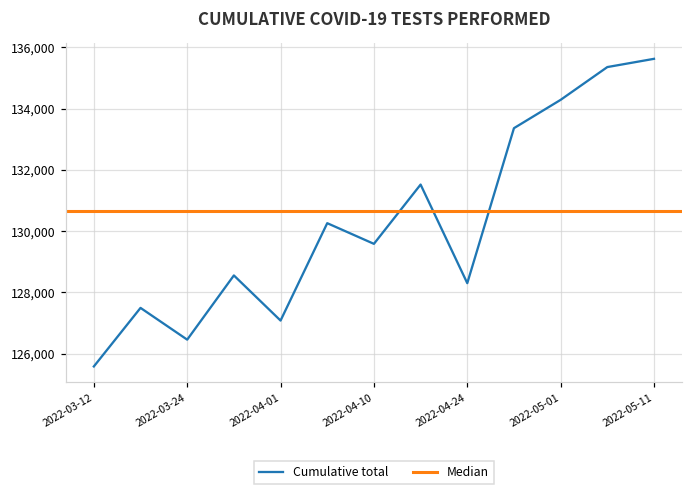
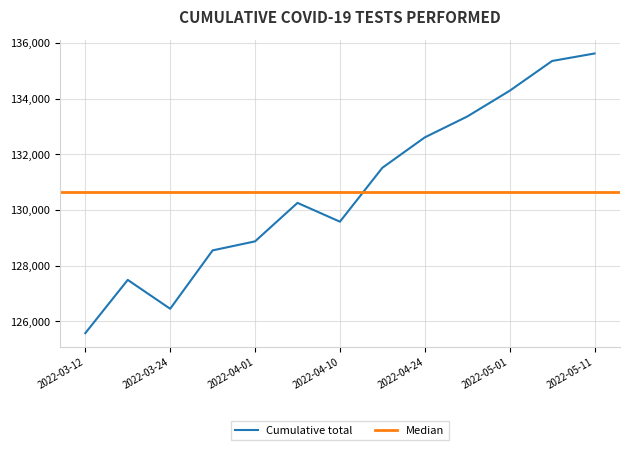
  {
    "2022-03-12": "125,600",
    "2022-03-24": "126,500",
-   "2022-04-01": "127,100",
+   "2022-04-01": "128,900",
    "2022-04-10": "129,600",
-   "2022-04-24": "128,300",
+   "2022-04-24": "132,600",
    "2022-05-01": "134,300",
    "2022-05-11": "135,600"
  }
